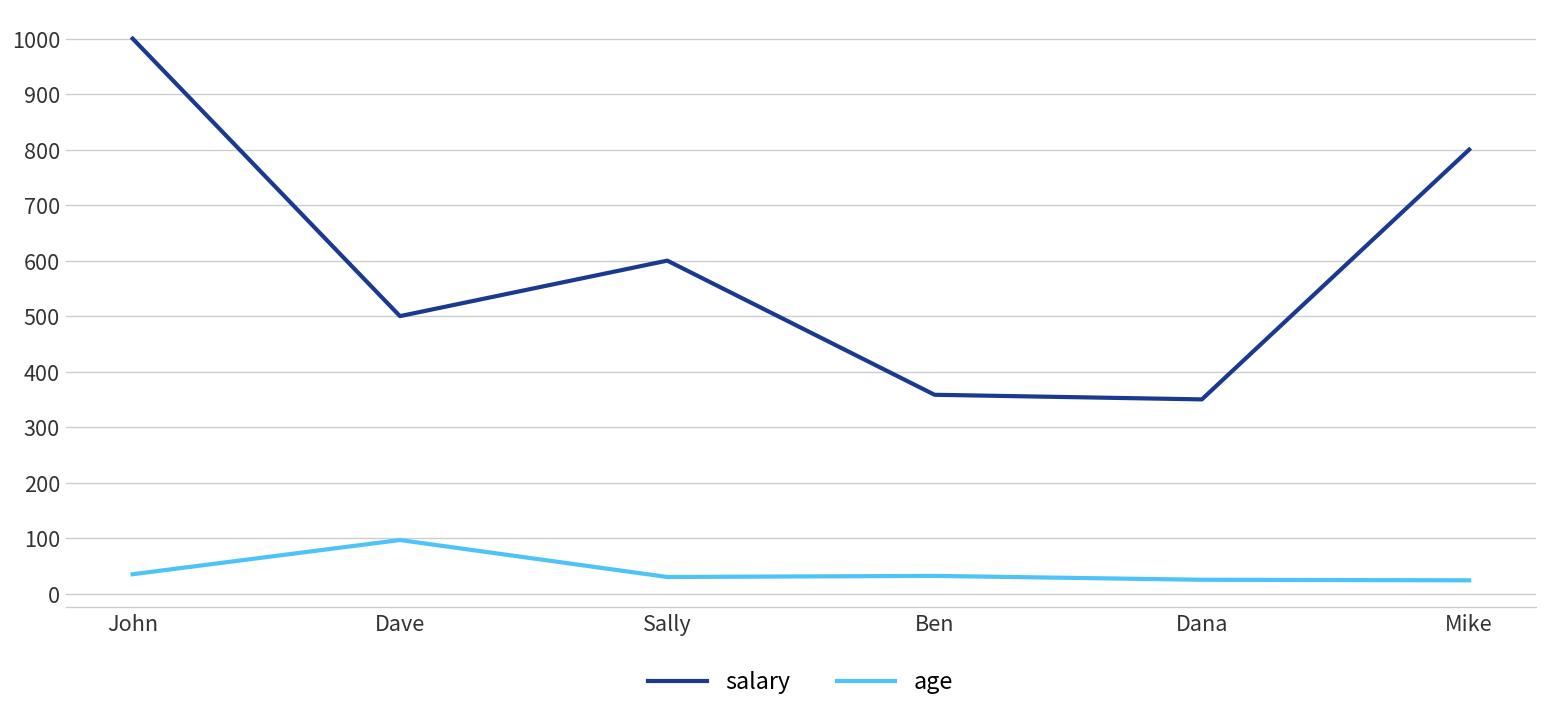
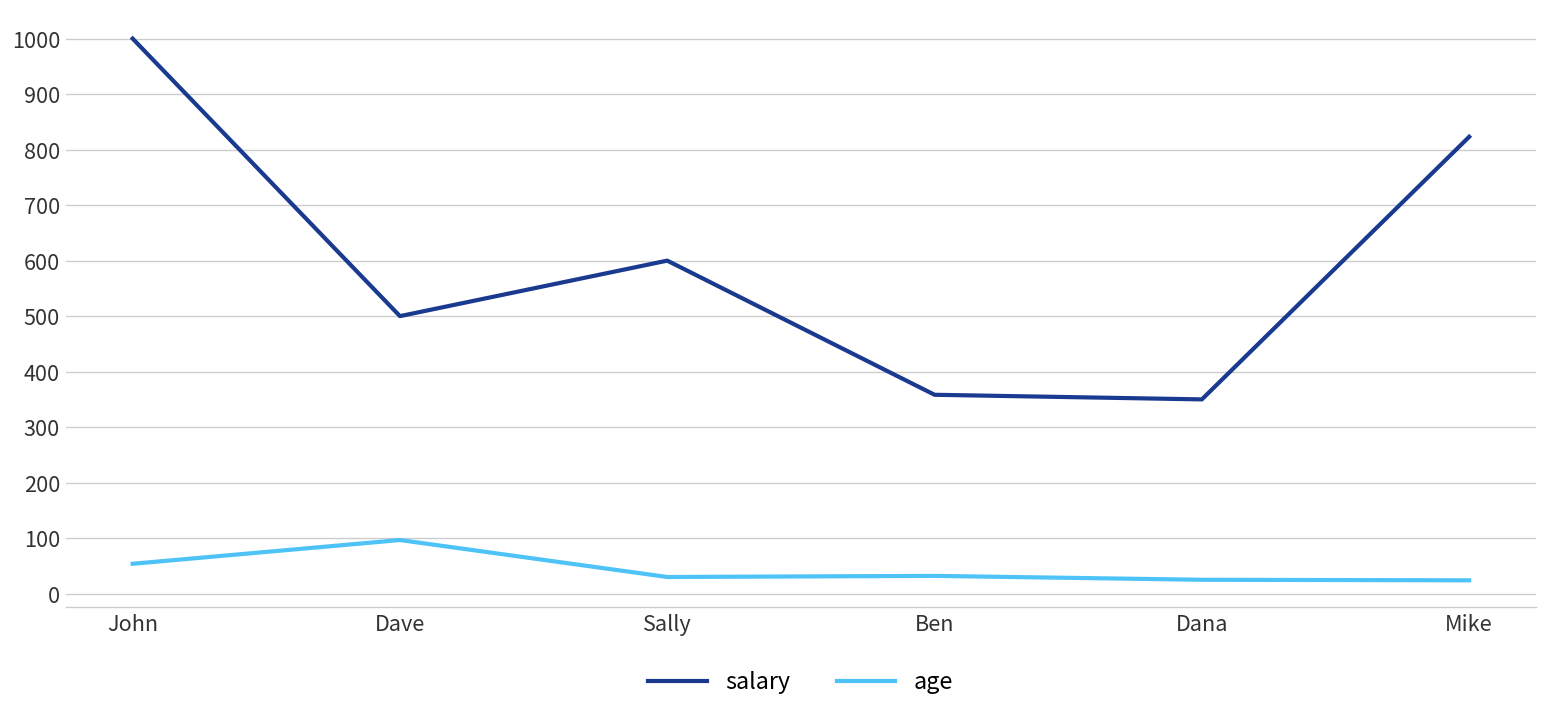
  {
    "salary": {
      "John": 1000,
      "Dave": 500,
      "Sally": 600,
      "Ben": 360,
      "Dana": 350,
-     "Mike": 800
+     "Mike": 820
    },
    "age": {
-     "John": 40,
+     "John": 50,
      "Dave": 100,
      "Sally": 30,
      "Ben": 30,
      "Dana": 30,
      "Mike": 20
    }
  }
